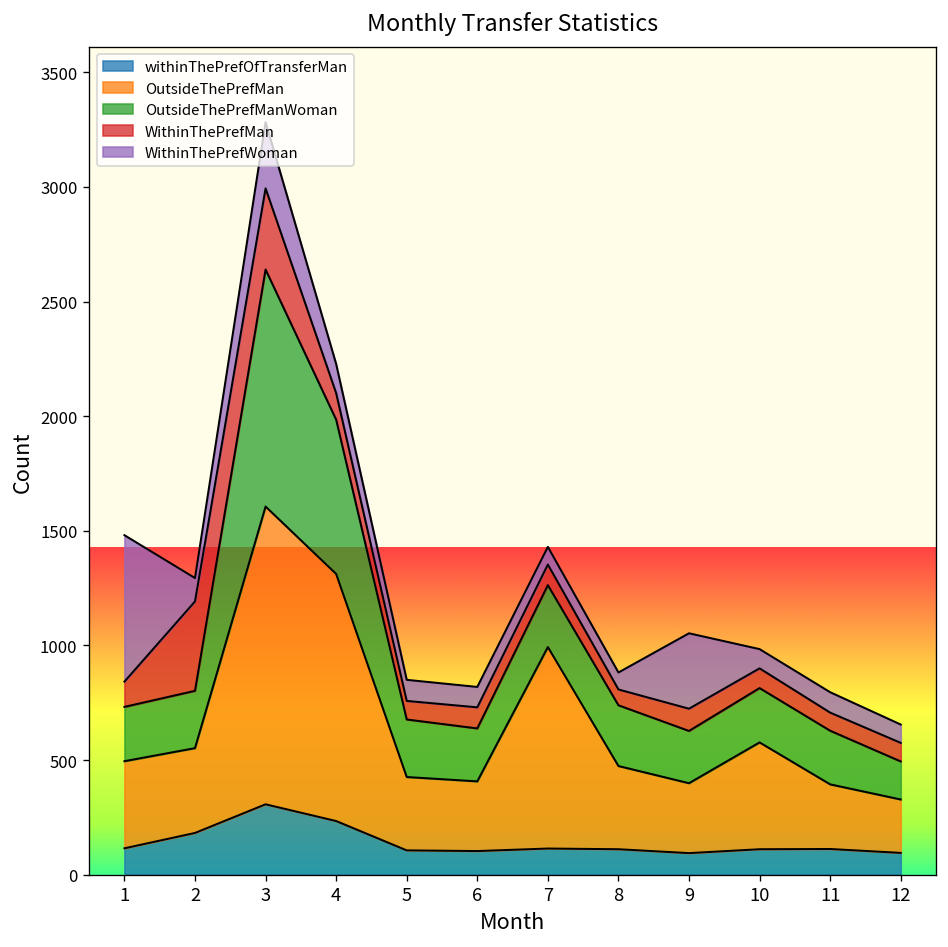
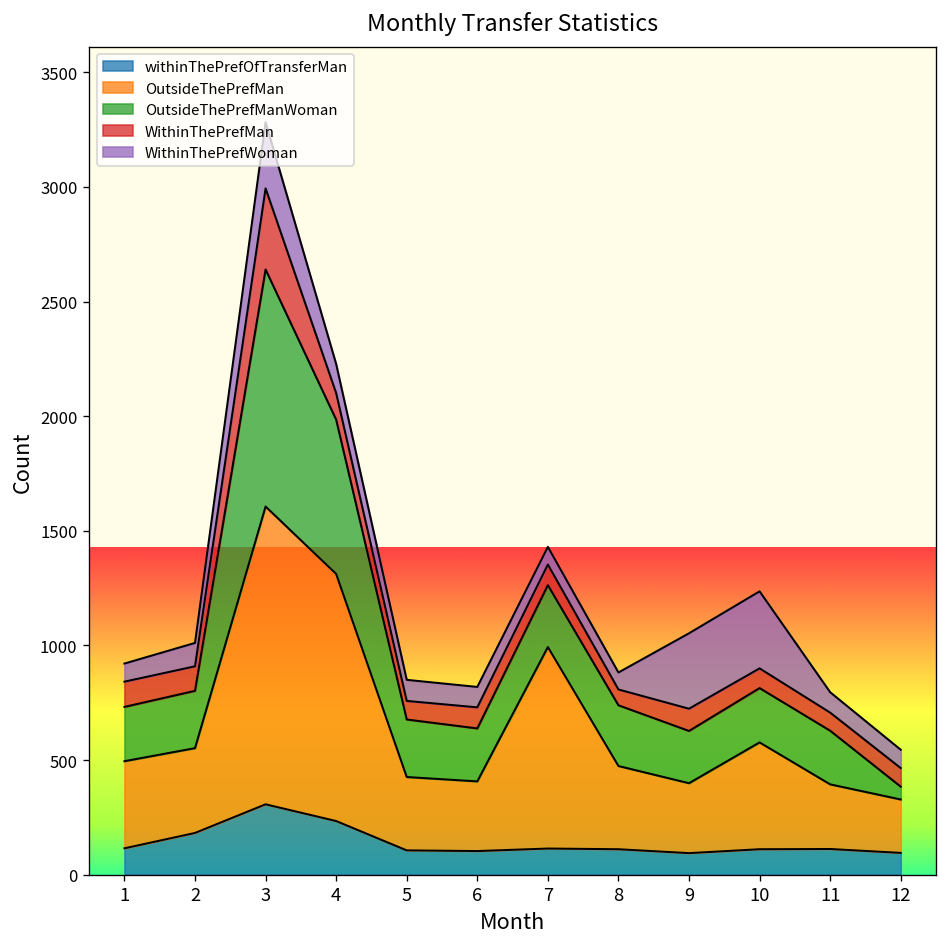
  {
    "withinThePrefOfTransferMan": {
      "1": 120,
      "2": 180,
      "3": 310,
      "4": 230,
      "5": 110,
      "6": 100,
      "7": 110,
      "8": 110,
      "9": 90,
      "10": 110,
      "11": 110,
      "12": 100
    },
    "OutsideThePrefMan": {
      "1": 380,
      "2": 370,
      "3": 1300,
      "4": 1080,
      "5": 320,
      "6": 300,
      "7": 880,
      "8": 360,
      "9": 310,
      "10": 470,
      "11": 280,
      "12": 230
    },
    "OutsideThePrefManWoman": {
      "1": 240,
      "2": 250,
      "3": 1030,
      "4": 670,
      "5": 250,
      "6": 230,
      "7": 270,
      "8": 270,
      "9": 230,
      "10": 240,
      "11": 230,
-     "12": 170
+     "12": 60
    },
    "WithinThePrefMan": {
      "1": 110,
-     "2": 390,
+     "2": 110,
      "3": 350,
      "4": 120,
      "5": 80,
      "6": 90,
      "7": 90,
      "8": 70,
      "9": 100,
      "10": 90,
      "11": 80,
      "12": 80
    },
    "WithinThePrefWoman": {
-     "1": 640,
+     "1": 80,
      "2": 100,
      "4": 130,
      "5": 90,
      "6": 90,
      "7": 80,
      "8": 70,
      "9": 330,
-     "10": 80,
+     "10": 340,
      "11": 90,
      "12": 80
    }
  }
